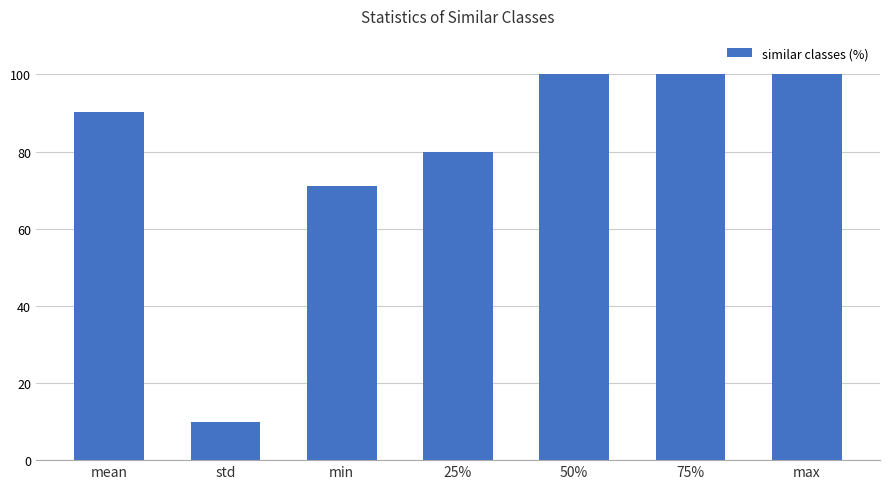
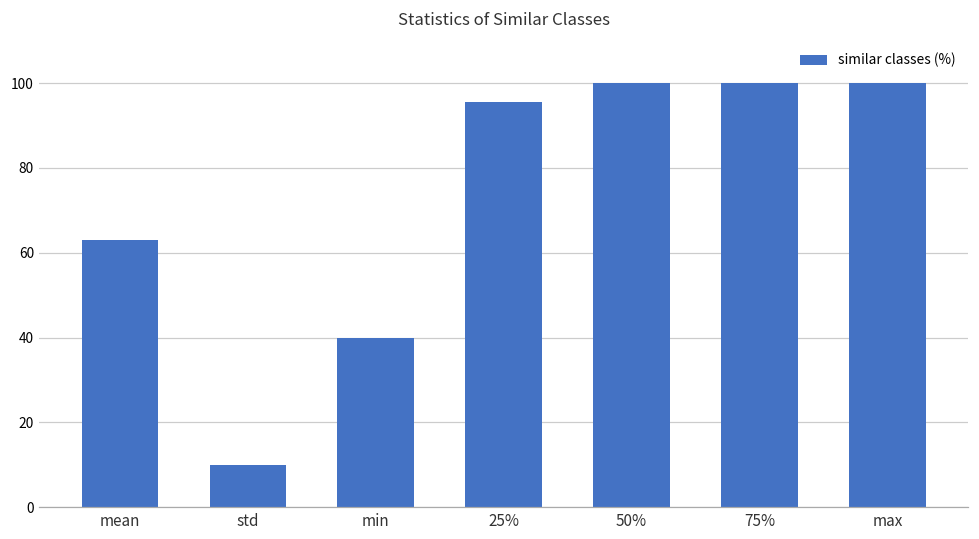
  {
-   "mean": 90,
+   "mean": 63,
    "std": 10,
-   "min": 71,
-   "25%": 80,
+   "min": 40,
+   "25%": 96,
    "50%": 100,
    "75%": 100,
    "max": 100
  }
